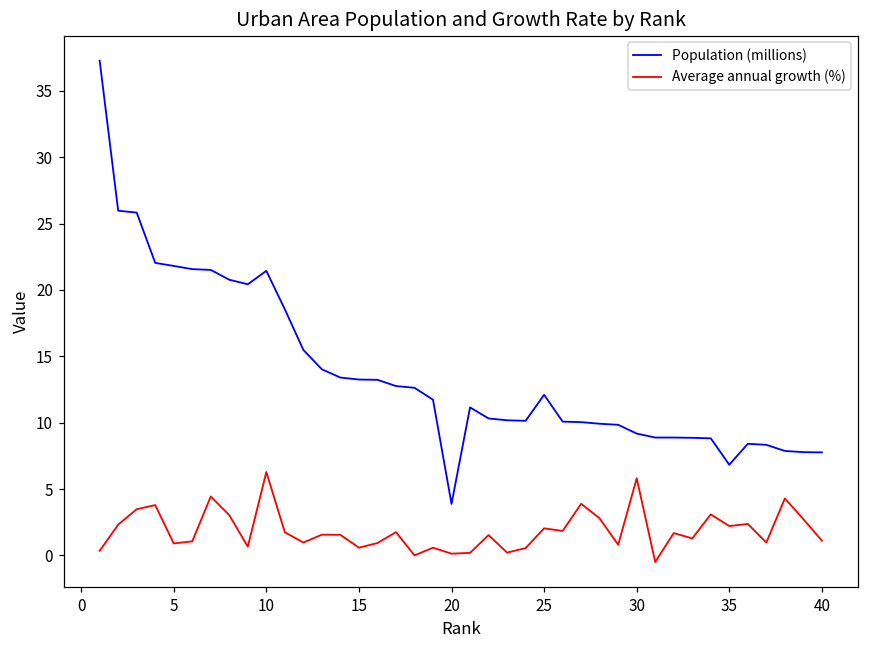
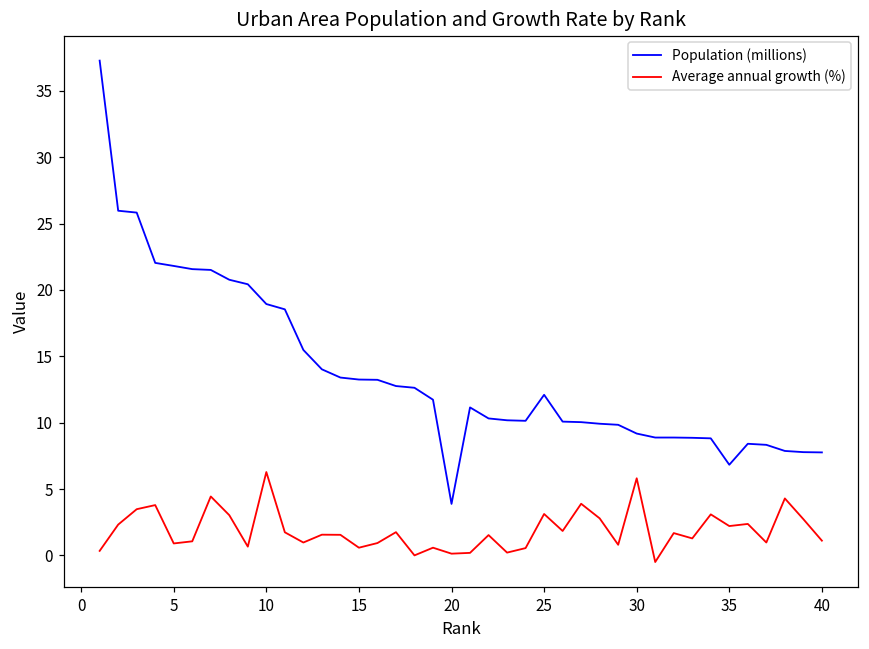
  {
    "Population (millions)": {
      "5": 21.8,
-     "10": 21.4,
+     "10": 18.9,
      "15": 13.3,
      "20": 3.9,
      "25": 12.1,
      "30": 9.2,
      "35": 6.8,
      "40": 7.8
    },
    "Average annual growth (%)": {
      "5": 0.9,
      "10": 6.3,
      "15": 0.6,
      "20": 0.1,
-     "25": 2.0,
+     "25": 3.1,
      "30": 5.8,
      "35": 2.2,
      "40": 1.1
    }
  }
